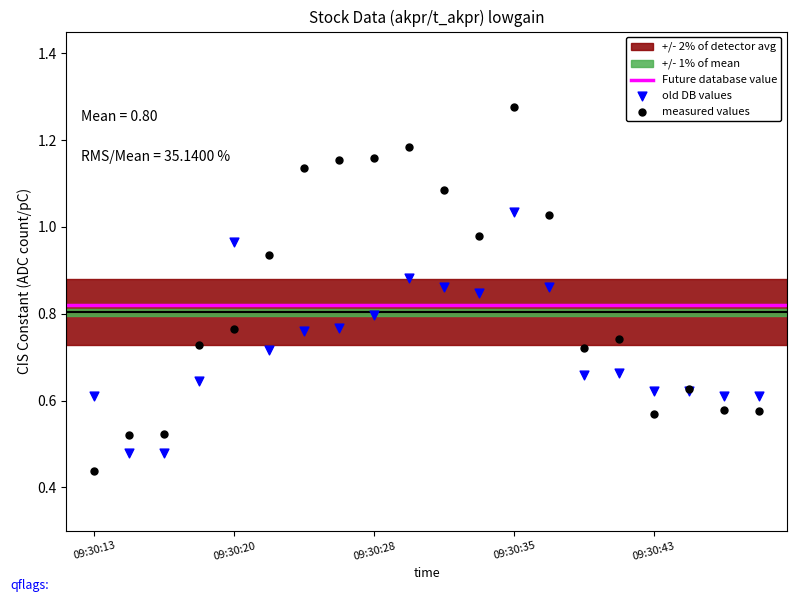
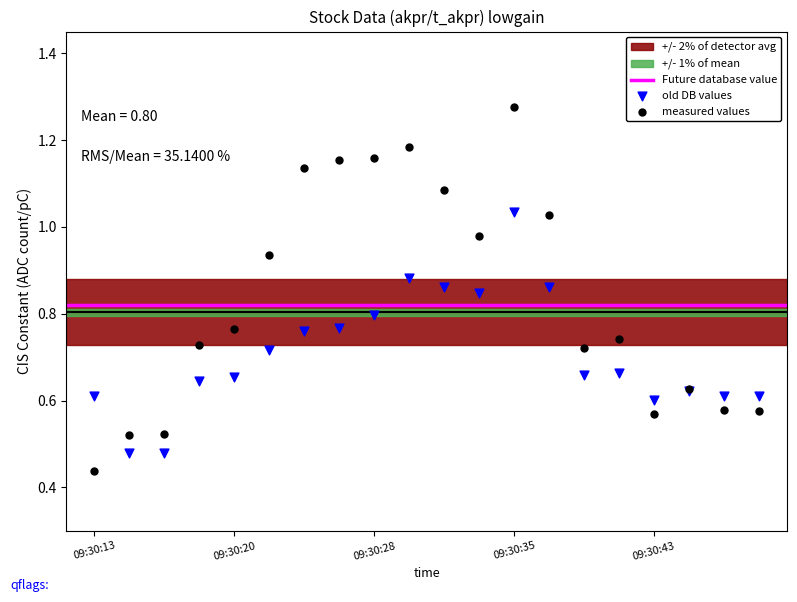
  {
    "old DB values": {
-     "09:30:20": 0.96,
-     "09:30:43": 0.62
+     "09:30:20": 0.65,
+     "09:30:43": 0.60
    }
  }
